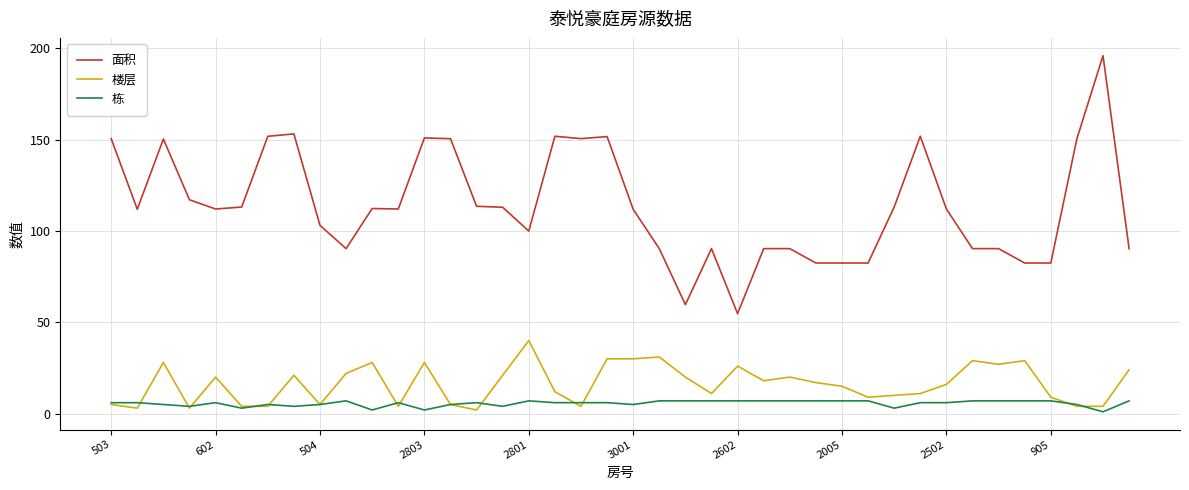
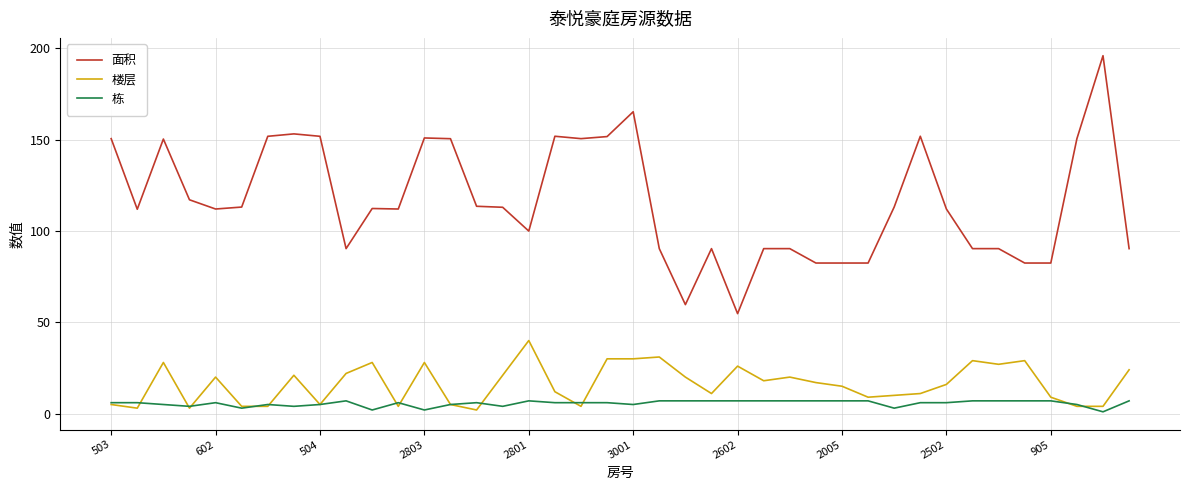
  {
    "面积": {
      "602": 112,
-     "504": 103,
+     "504": 152,
      "2801": 100,
-     "3001": 112,
+     "3001": 165,
      "2602": 55,
      "2005": 82,
      "2502": 112,
      "905": 82
    },
    "楼层": {
      "602": 20,
      "2801": 40,
      "3001": 30,
      "2602": 26,
      "2005": 15,
      "2502": 16,
      "905": 9
    },
    "栋": {
      "602": 6,
      "2801": 7,
      "3001": 5,
      "2602": 7,
      "2005": 7,
      "2502": 6,
      "905": 7
    }
  }
